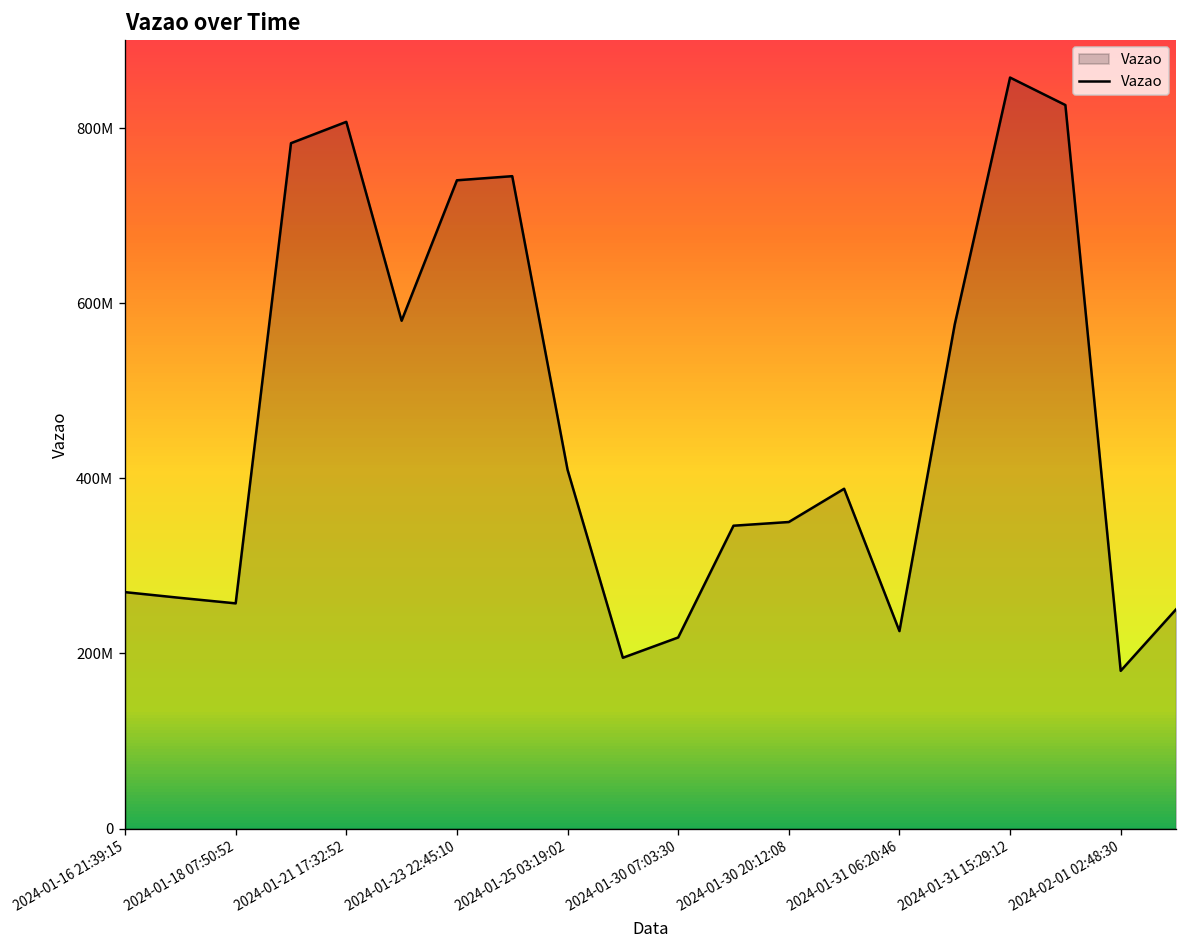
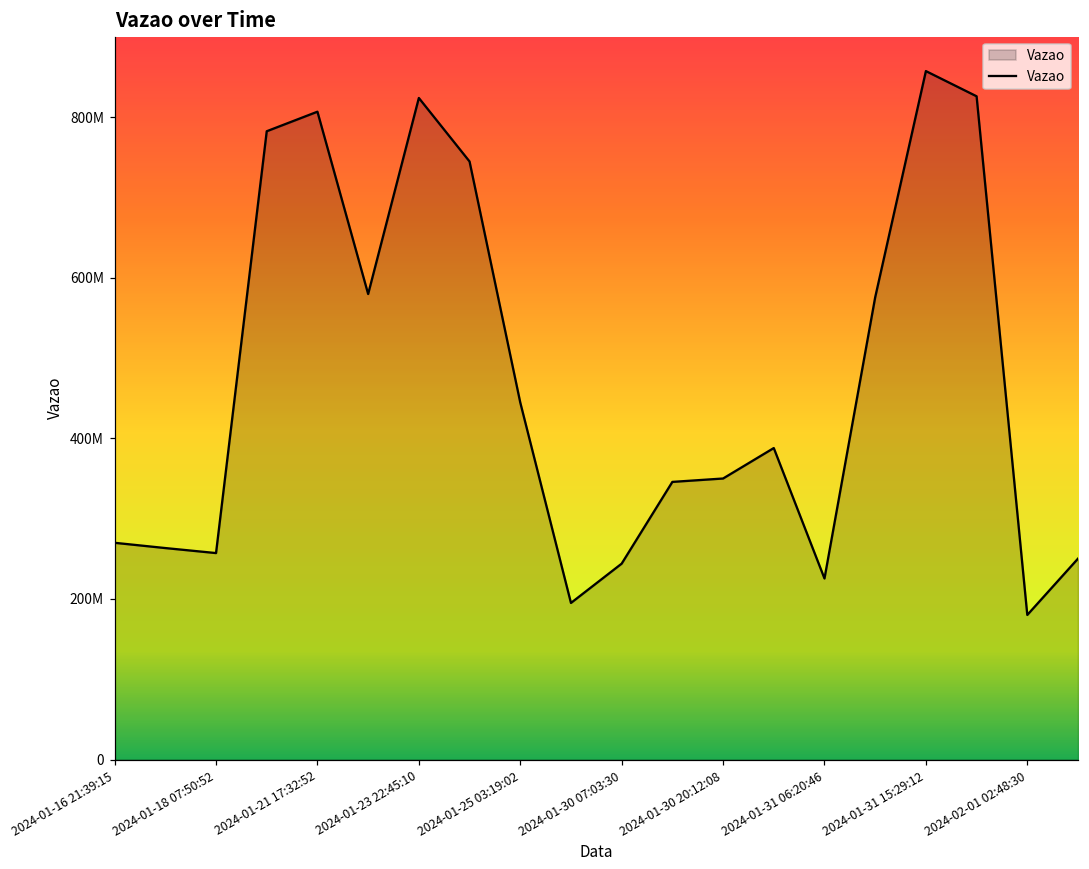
  {
    "2024-01-16 21:39:15": 270000000,
    "2024-01-18 07:50:52": 260000000,
    "2024-01-21 17:32:52": 810000000,
-   "2024-01-23 22:45:10": 740000000,
-   "2024-01-25 03:19:02": 410000000,
-   "2024-01-30 07:03:30": 220000000,
+   "2024-01-23 22:45:10": 820000000,
+   "2024-01-25 03:19:02": 440000000,
+   "2024-01-30 07:03:30": 240000000,
    "2024-01-30 20:12:08": 350000000,
    "2024-01-31 06:20:46": 230000000,
    "2024-01-31 15:29:12": 860000000,
    "2024-02-01 02:48:30": 180000000
  }
